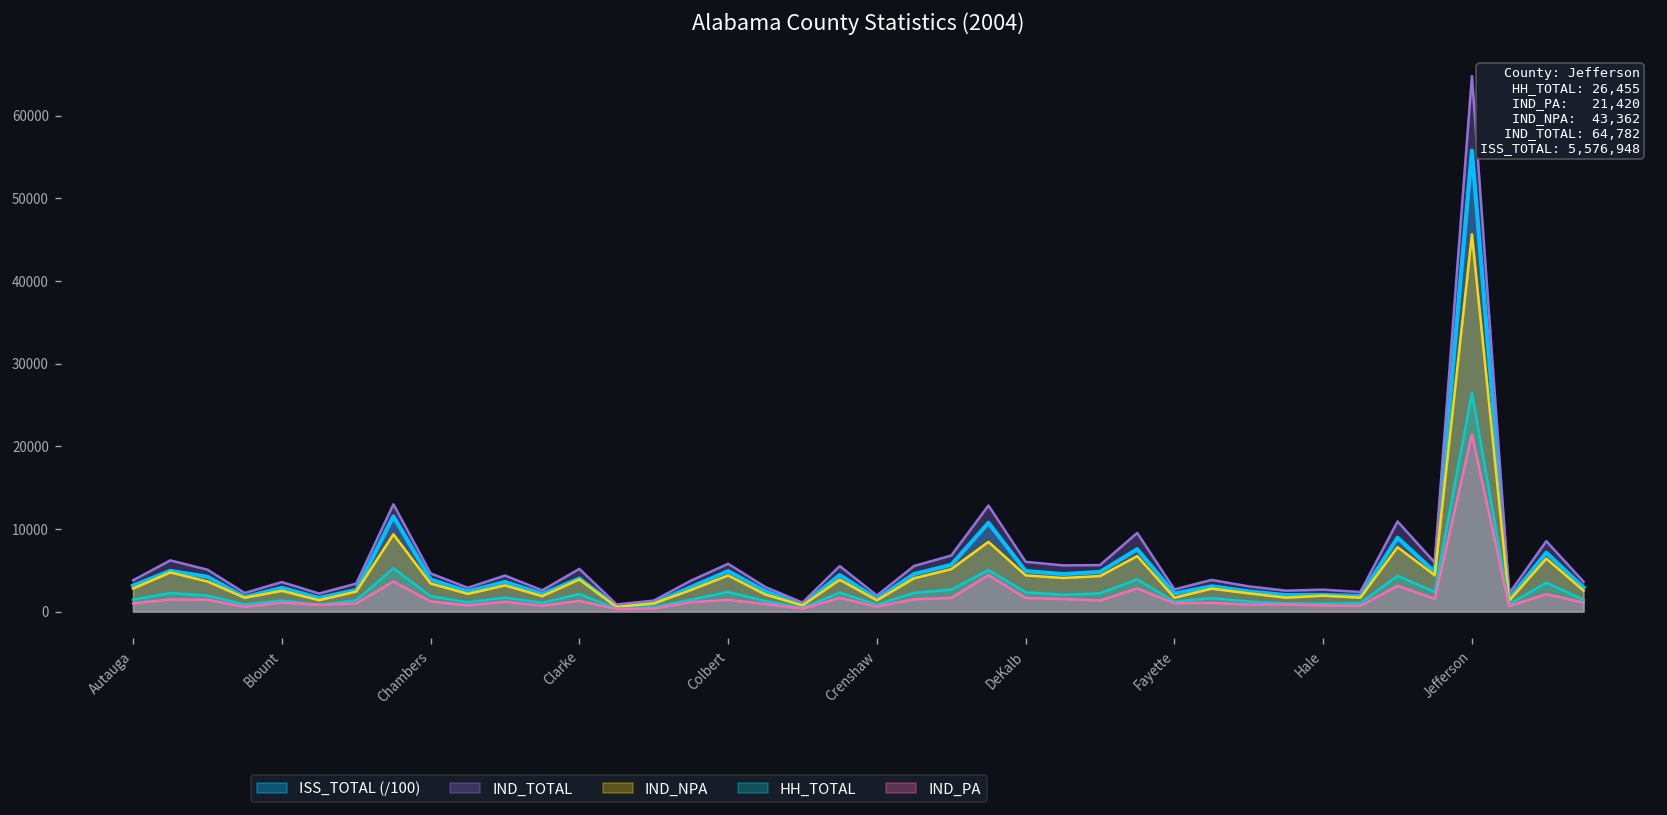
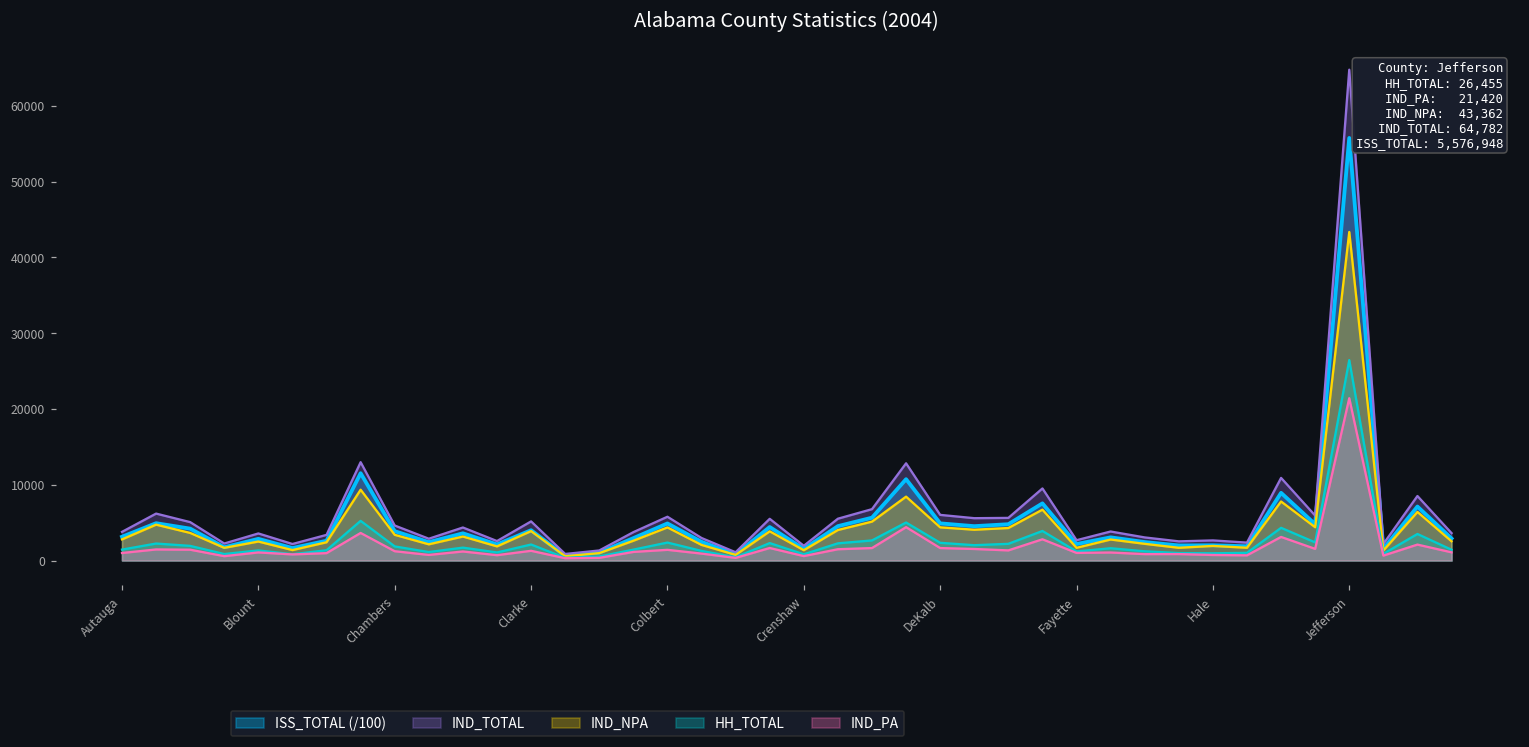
  {
    "IND_NPA": {
      "Chambers": 3000,
      "Colbert": 4000,
      "DeKalb": 4000,
      "Fayette": 2000,
-     "Jefferson": 46000
+     "Jefferson": 43000
    }
  }
